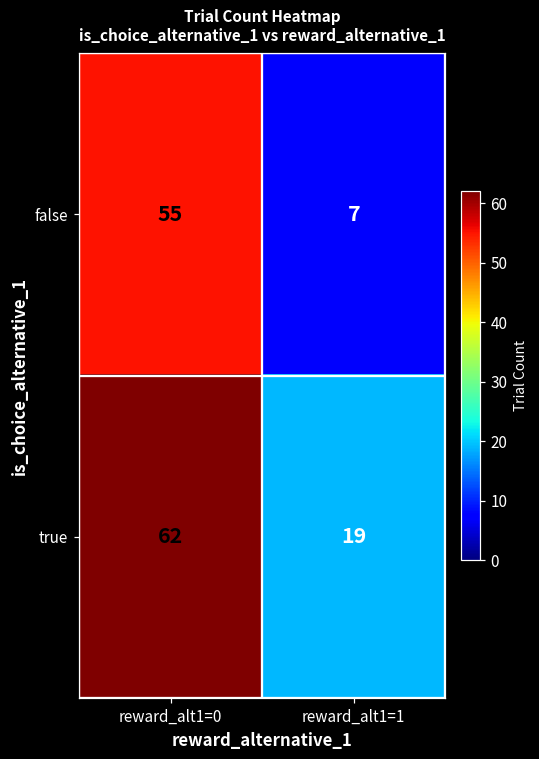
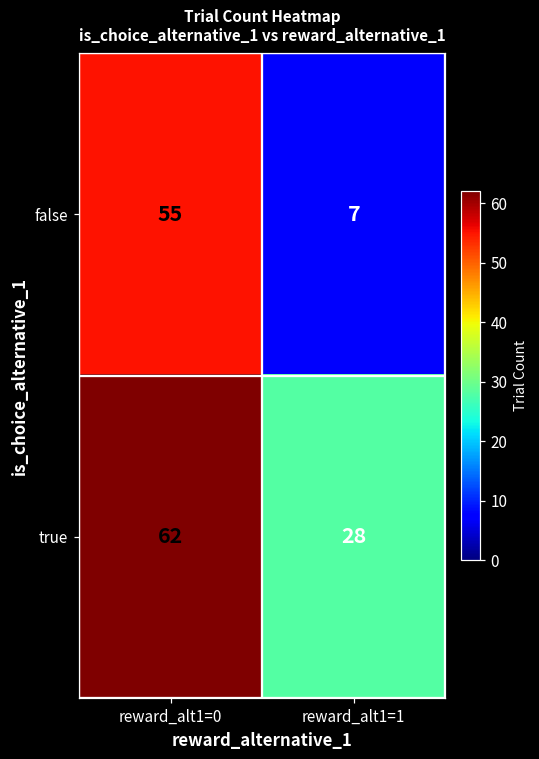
  {
    "false": {
      "reward_alt1=0": 55,
      "reward_alt1=1": 7
    },
    "true": {
      "reward_alt1=0": 62,
-     "reward_alt1=1": 19
+     "reward_alt1=1": 28
    }
  }
